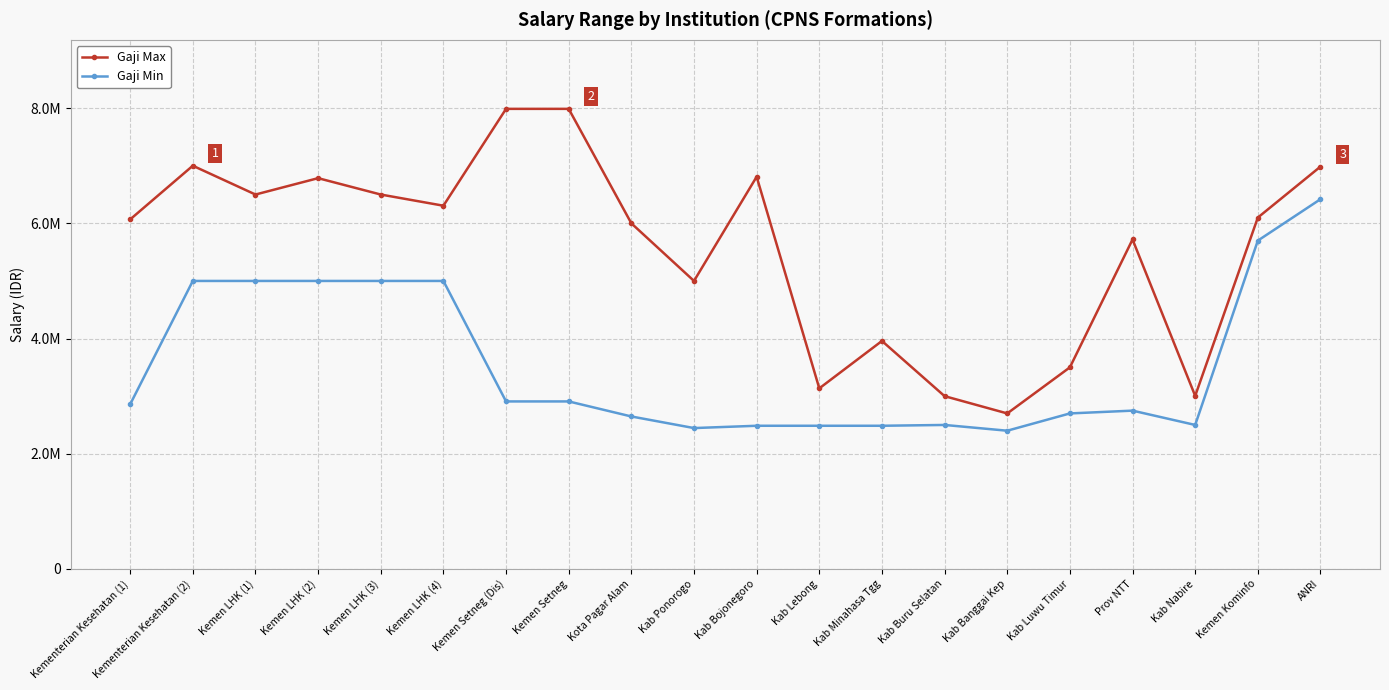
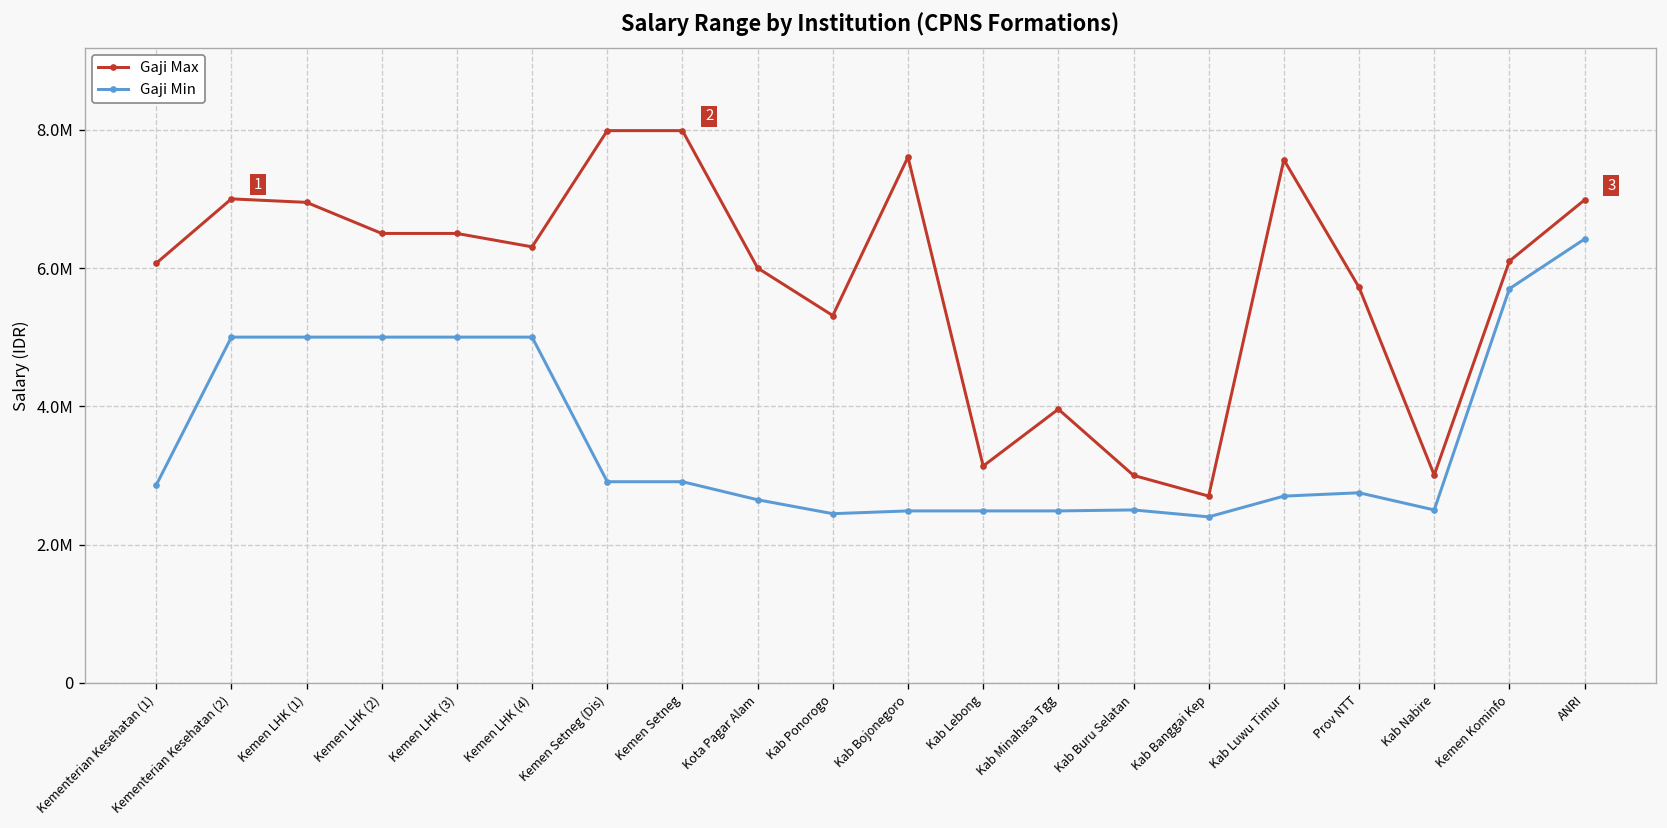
  {
    "Gaji Max": {
      "Kementerian Kesehatan (1)": 6100000,
-     "Kemen LHK (1)": 6500000,
-     "Kemen LHK (2)": 6800000,
+     "Kemen LHK (1)": 6900000,
+     "Kemen LHK (2)": 6500000,
      "Kemen LHK (3)": 6500000,
      "Kemen LHK (4)": 6300000,
      "Kemen Setneg (Dis)": 8000000,
      "Kota Pagar Alam": 6000000,
-     "Kab Ponorogo": 5000000,
-     "Kab Bojonegoro": 6800000,
+     "Kab Ponorogo": 5300000,
+     "Kab Bojonegoro": 7600000,
      "Kab Lebong": 3100000,
      "Kab Minahasa Tgg": 4000000,
      "Kab Buru Selatan": 3000000,
      "Kab Banggai Kep": 2700000,
-     "Kab Luwu Timur": 3500000,
+     "Kab Luwu Timur": 7600000,
      "Prov NTT": 5700000,
      "Kab Nabire": 3000000,
      "Kemen Kominfo": 6100000
    },
    "Gaji Min": {
      "Kementerian Kesehatan (1)": 2900000,
      "Kementerian Kesehatan (2)": 5000000,
      "Kemen LHK (1)": 5000000,
      "Kemen LHK (2)": 5000000,
      "Kemen LHK (3)": 5000000,
      "Kemen LHK (4)": 5000000,
      "Kemen Setneg (Dis)": 2900000,
      "Kemen Setneg": 2900000,
      "Kota Pagar Alam": 2600000,
      "Kab Ponorogo": 2400000,
      "Kab Bojonegoro": 2500000,
      "Kab Lebong": 2500000,
      "Kab Minahasa Tgg": 2500000,
      "Kab Buru Selatan": 2500000,
      "Kab Banggai Kep": 2400000,
      "Kab Luwu Timur": 2700000,
      "Prov NTT": 2700000,
      "Kab Nabire": 2500000,
      "Kemen Kominfo": 5700000,
      "ANRI": 6400000
    }
  }
